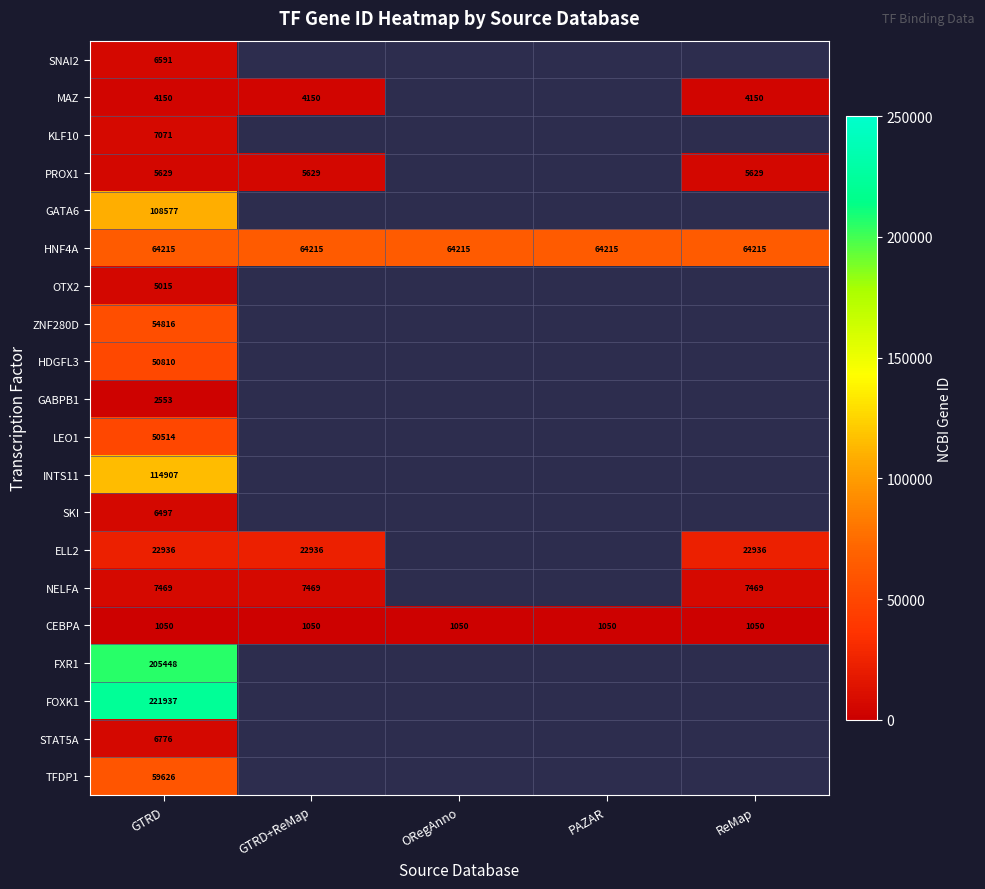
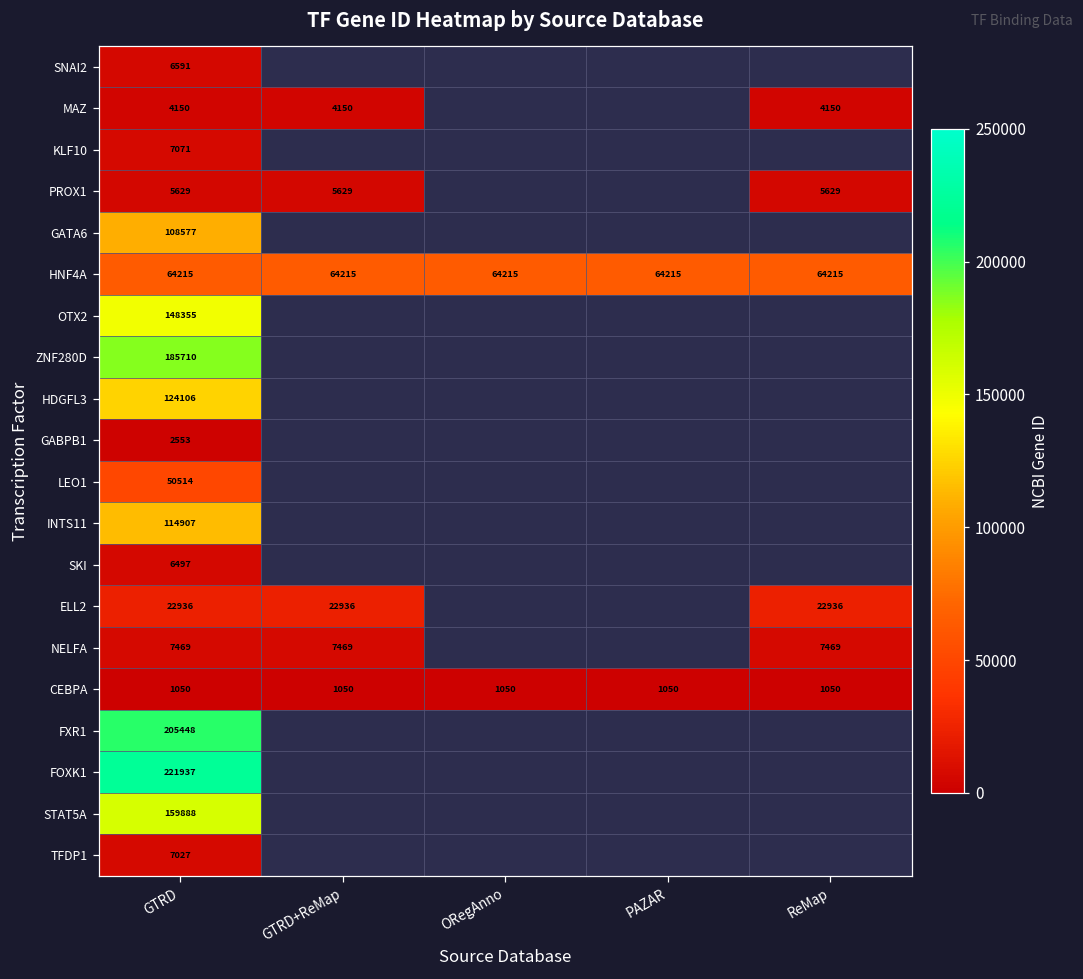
  {
    "SNAI2": {
      "GTRD": 6591
    },
    "MAZ": {
      "GTRD": 4150,
      "GTRD+ReMap": 4150,
      "ReMap": 4150
    },
    "KLF10": {
      "GTRD": 7071
    },
    "PROX1": {
      "GTRD": 5629,
      "GTRD+ReMap": 5629,
      "ReMap": 5629
    },
    "GATA6": {
      "GTRD": 108577
    },
    "HNF4A": {
      "GTRD": 64215,
      "GTRD+ReMap": 64215,
      "ORegAnno": 64215,
      "PAZAR": 64215,
      "ReMap": 64215
    },
    "OTX2": {
-     "GTRD": 5015
+     "GTRD": 148355
    },
    "ZNF280D": {
-     "GTRD": 54816
+     "GTRD": 185710
    },
    "HDGFL3": {
-     "GTRD": 50810
+     "GTRD": 124106
    },
    "GABPB1": {
      "GTRD": 2553
    },
    "LEO1": {
      "GTRD": 50514
    },
    "INTS11": {
      "GTRD": 114907
    },
    "SKI": {
      "GTRD": 6497
    },
    "ELL2": {
      "GTRD": 22936,
      "GTRD+ReMap": 22936,
      "ReMap": 22936
    },
    "NELFA": {
      "GTRD": 7469,
      "GTRD+ReMap": 7469,
      "ReMap": 7469
    },
    "CEBPA": {
      "GTRD": 1050,
      "GTRD+ReMap": 1050,
      "ORegAnno": 1050,
      "PAZAR": 1050,
      "ReMap": 1050
    },
    "FXR1": {
      "GTRD": 205448
    },
    "FOXK1": {
      "GTRD": 221937
    },
    "STAT5A": {
-     "GTRD": 6776
+     "GTRD": 159888
    },
    "TFDP1": {
-     "GTRD": 59626
+     "GTRD": 7027
    }
  }
